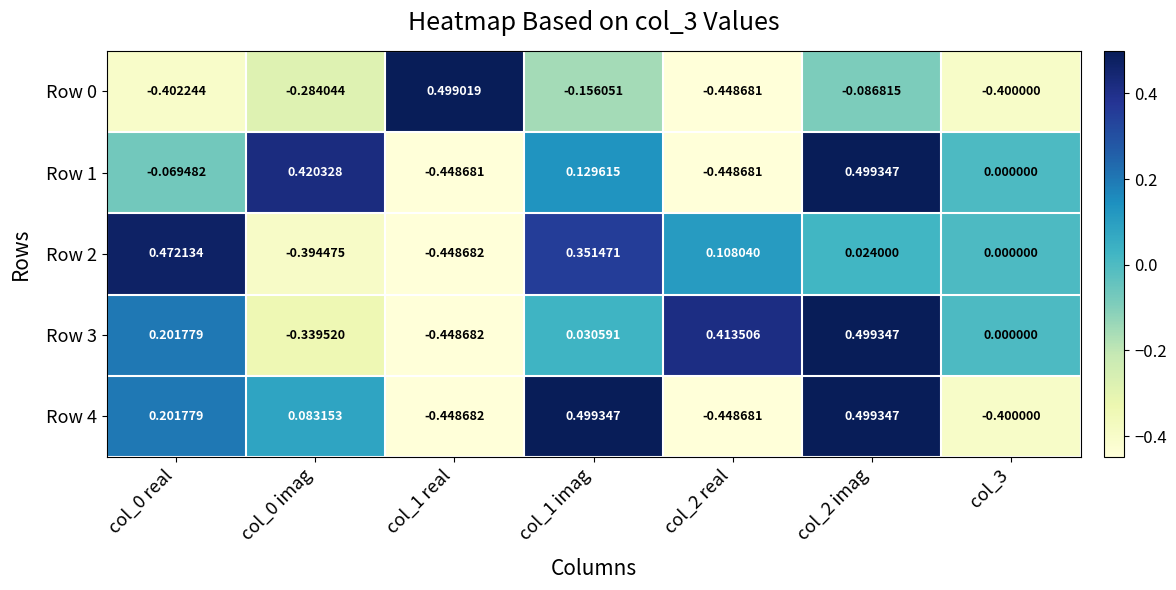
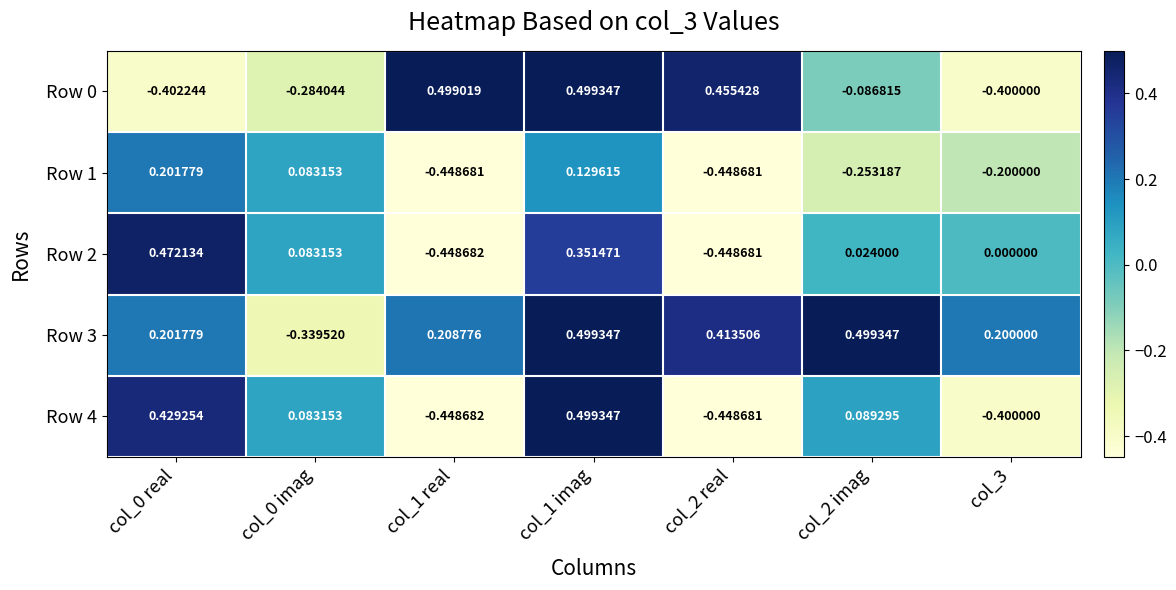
  {
    "Row 0": {
      "col_0 real": -0.402244,
      "col_0 imag": -0.284044,
      "col_1 real": 0.499019,
-     "col_1 imag": -0.156051,
-     "col_2 real": -0.448681,
+     "col_1 imag": 0.499347,
+     "col_2 real": 0.455428,
      "col_2 imag": -0.086815,
      "col_3": -0.400000
    },
    "Row 1": {
-     "col_0 real": -0.069482,
-     "col_0 imag": 0.420328,
+     "col_0 real": 0.201779,
+     "col_0 imag": 0.083153,
      "col_1 real": -0.448681,
      "col_1 imag": 0.129615,
      "col_2 real": -0.448681,
-     "col_2 imag": 0.499347,
-     "col_3": 0.000000
+     "col_2 imag": -0.253187,
+     "col_3": -0.200000
    },
    "Row 2": {
      "col_0 real": 0.472134,
-     "col_0 imag": -0.394475,
+     "col_0 imag": 0.083153,
      "col_1 real": -0.448682,
      "col_1 imag": 0.351471,
-     "col_2 real": 0.108040,
+     "col_2 real": -0.448681,
      "col_2 imag": 0.024000,
      "col_3": 0.000000
    },
    "Row 3": {
      "col_0 real": 0.201779,
      "col_0 imag": -0.339520,
-     "col_1 real": -0.448682,
-     "col_1 imag": 0.030591,
+     "col_1 real": 0.208776,
+     "col_1 imag": 0.499347,
      "col_2 real": 0.413506,
      "col_2 imag": 0.499347,
-     "col_3": 0.000000
+     "col_3": 0.200000
    },
    "Row 4": {
-     "col_0 real": 0.201779,
+     "col_0 real": 0.429254,
      "col_0 imag": 0.083153,
      "col_1 real": -0.448682,
      "col_1 imag": 0.499347,
      "col_2 real": -0.448681,
-     "col_2 imag": 0.499347,
+     "col_2 imag": 0.089295,
      "col_3": -0.400000
    }
  }
